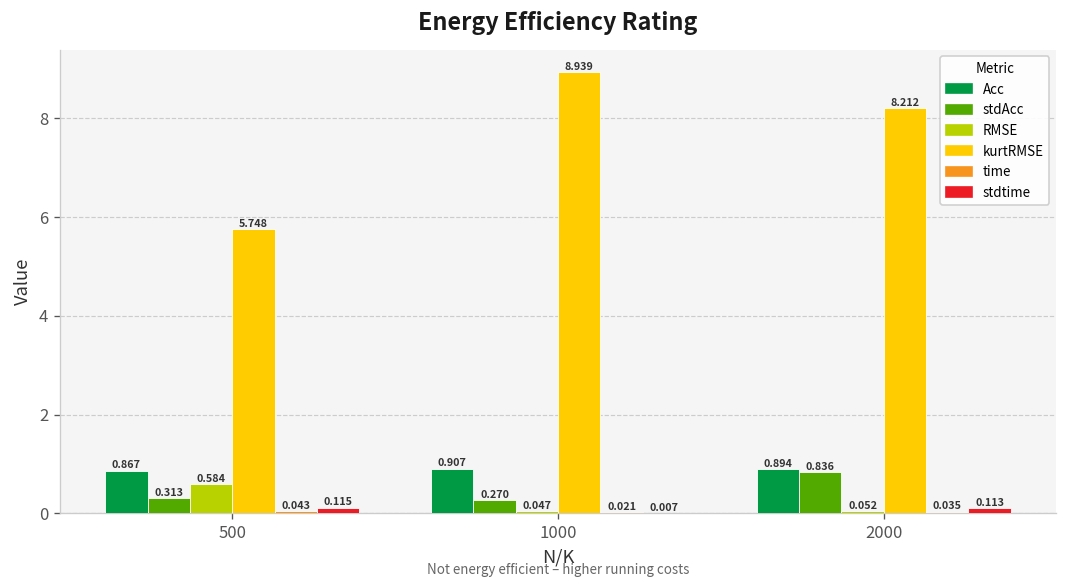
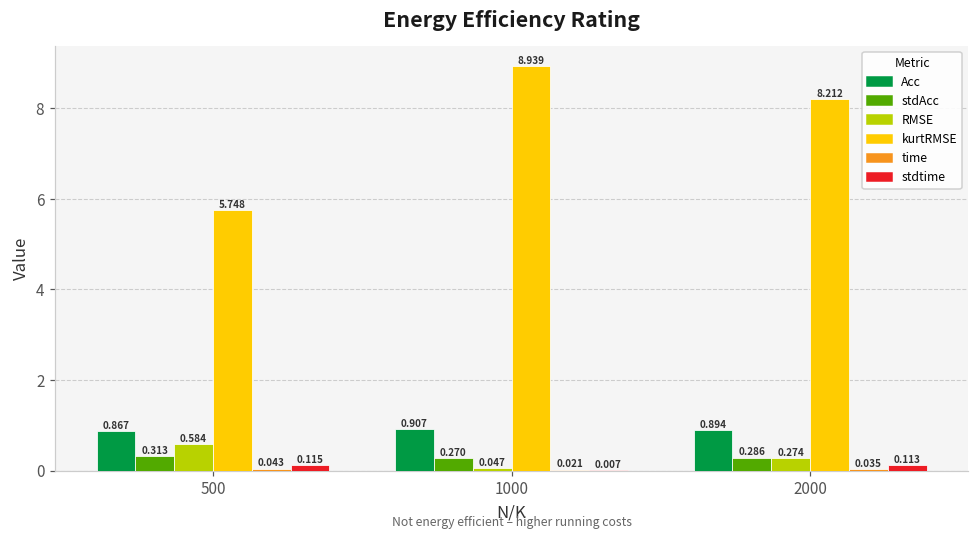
  {
    "Acc": {
      "500": 0.867,
      "1000": 0.907,
      "2000": 0.894
    },
    "stdAcc": {
      "500": 0.313,
      "1000": 0.270,
-     "2000": 0.836
+     "2000": 0.286
    },
    "RMSE": {
      "500": 0.584,
      "1000": 0.047,
-     "2000": 0.052
+     "2000": 0.274
    },
    "kurtRMSE": {
      "500": 5.748,
      "1000": 8.939,
      "2000": 8.212
    },
    "time": {
      "500": 0.043,
      "1000": 0.021,
      "2000": 0.035
    },
    "stdtime": {
      "500": 0.115,
      "1000": 0.007,
      "2000": 0.113
    }
  }
